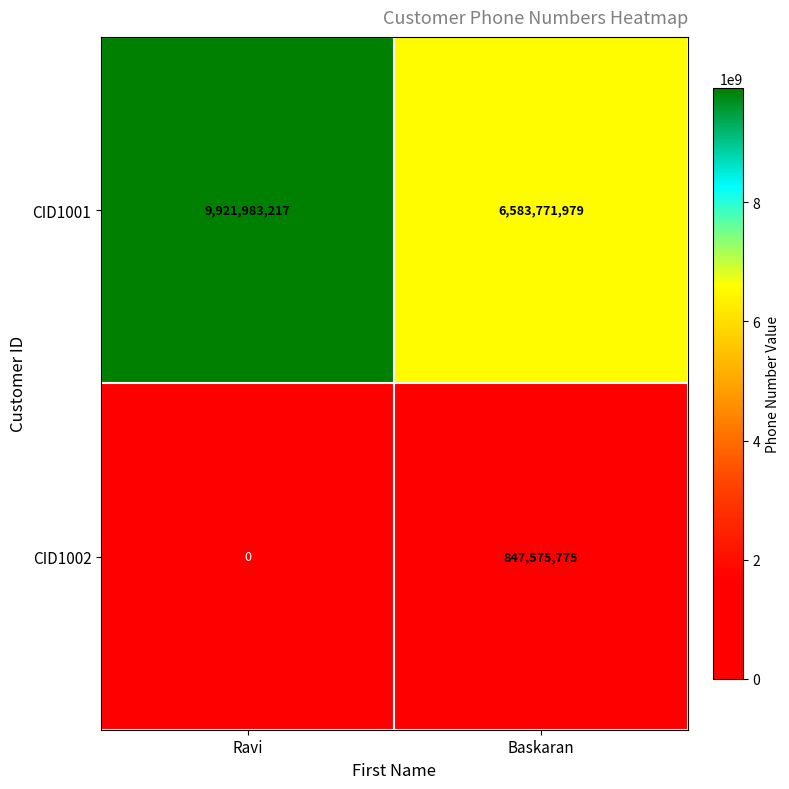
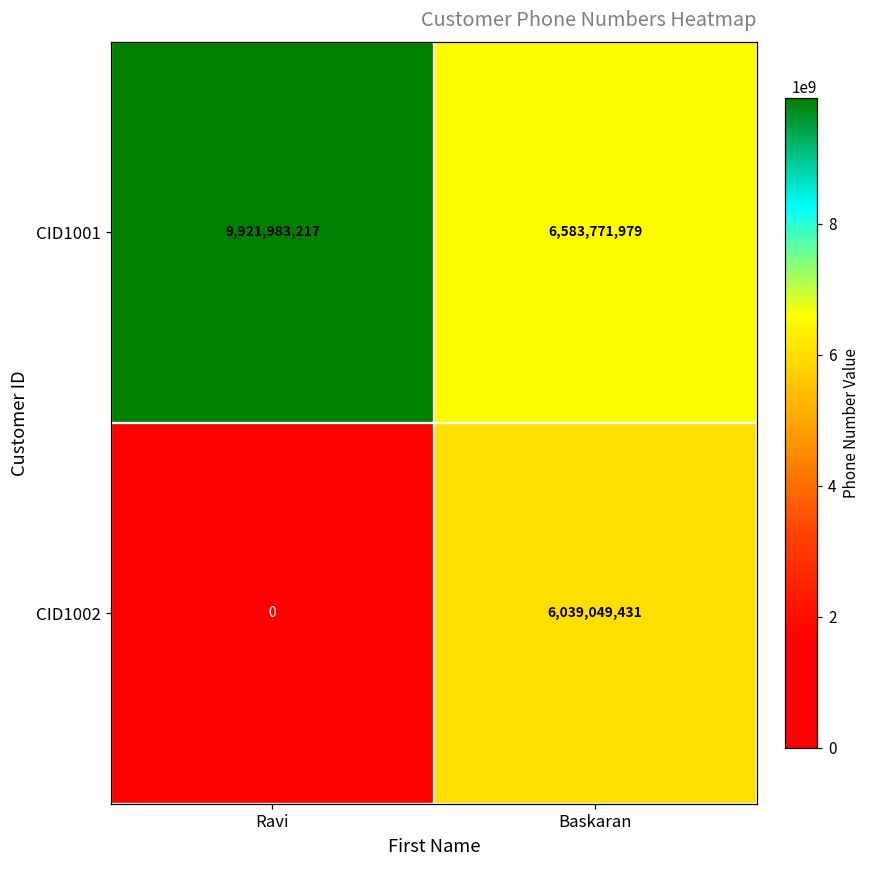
  {
    "CID1001": {
      "Ravi": "9,921,983,217",
      "Baskaran": "6,583,771,979"
    },
    "CID1002": {
      "Ravi": "0",
-     "Baskaran": "847,575,775"
+     "Baskaran": "6,039,049,431"
    }
  }
